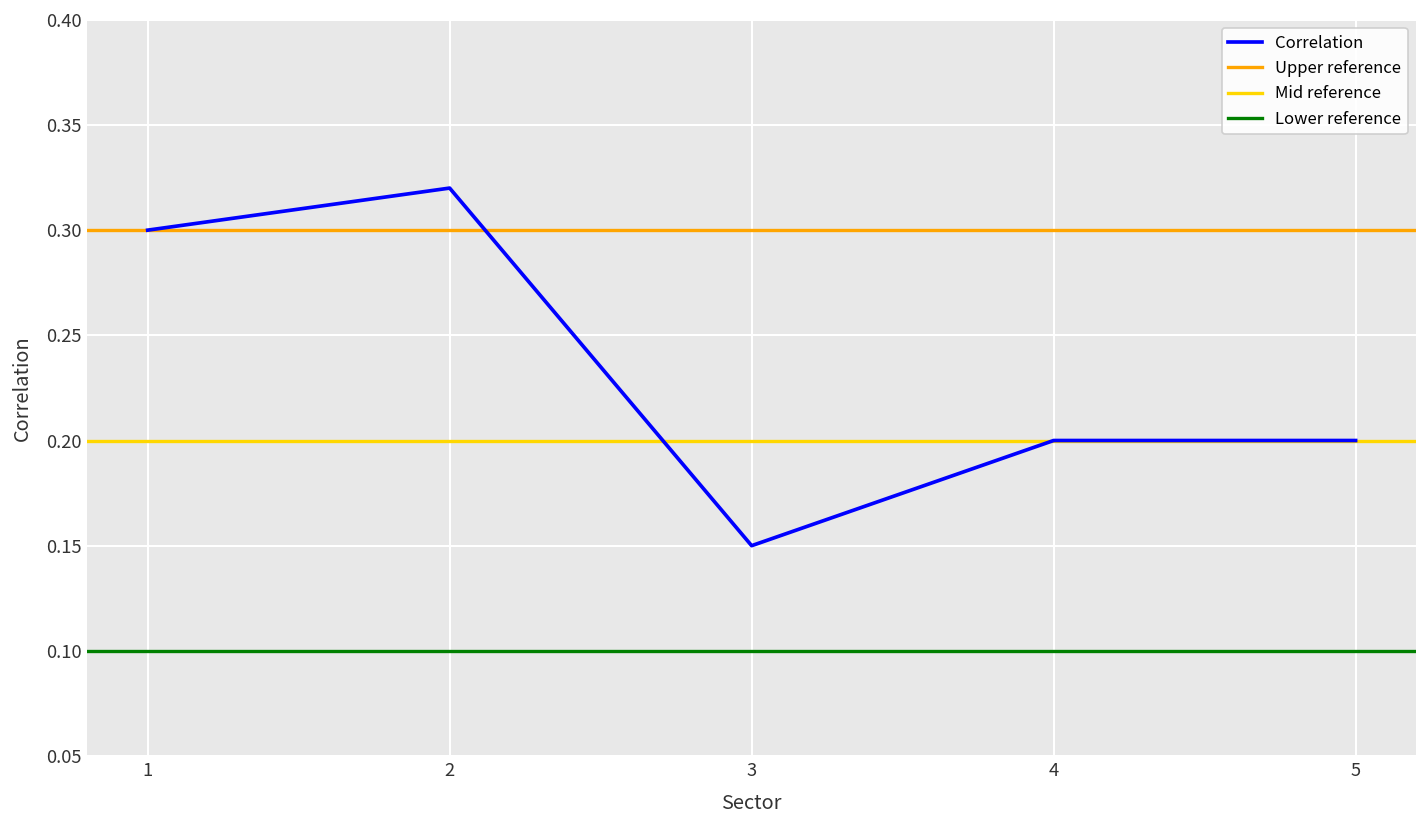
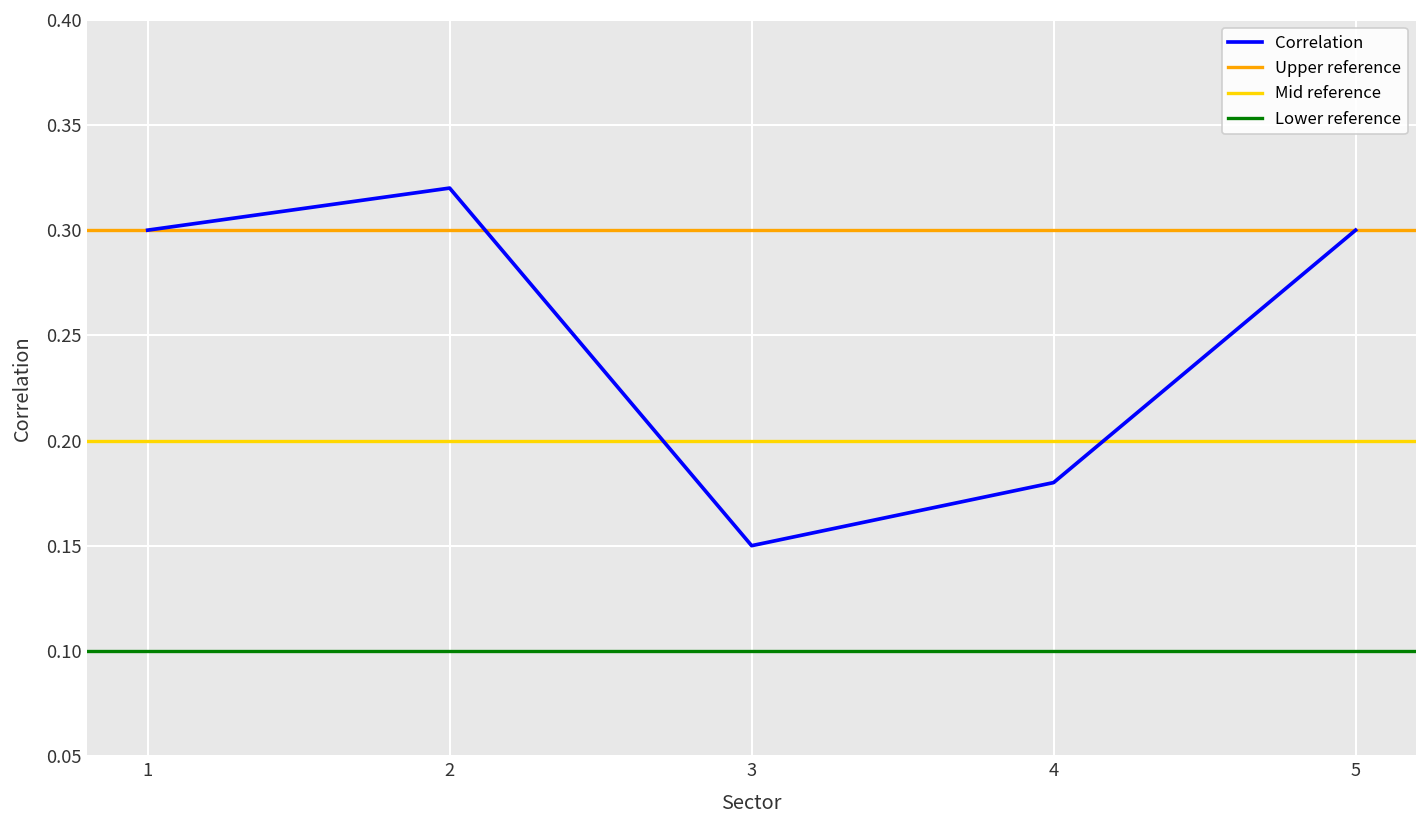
  {
    "1": 0.30,
    "2": 0.32,
    "3": 0.15,
-   "4": 0.20,
-   "5": 0.2
+   "4": 0.18,
+   "5": 0.3
  }
